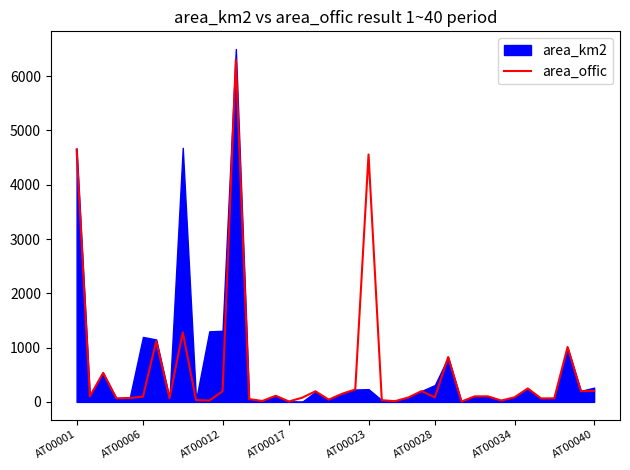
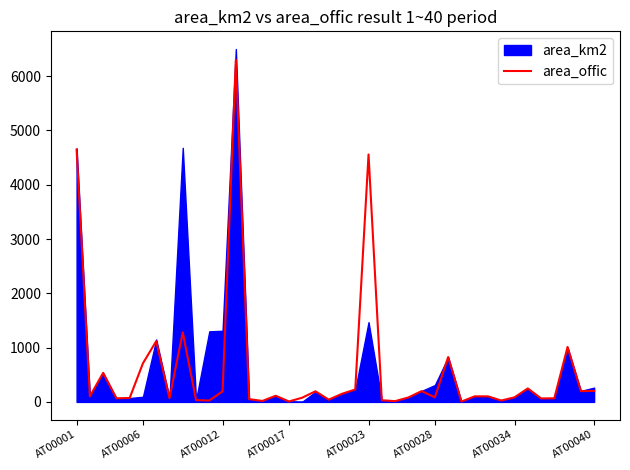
  {
    "area_offic": {
-     "AT00006": 100,
+     "AT00006": 700,
      "AT00012": 200,
      "AT00023": 4600,
      "AT00028": 100,
      "AT00040": 200
    },
    "area_km2": {
-     "AT00006": 1200,
+     "AT00006": 100,
      "AT00012": 1300,
-     "AT00023": 200,
+     "AT00023": 1500,
      "AT00028": 300,
      "AT00040": 300
    }
  }
